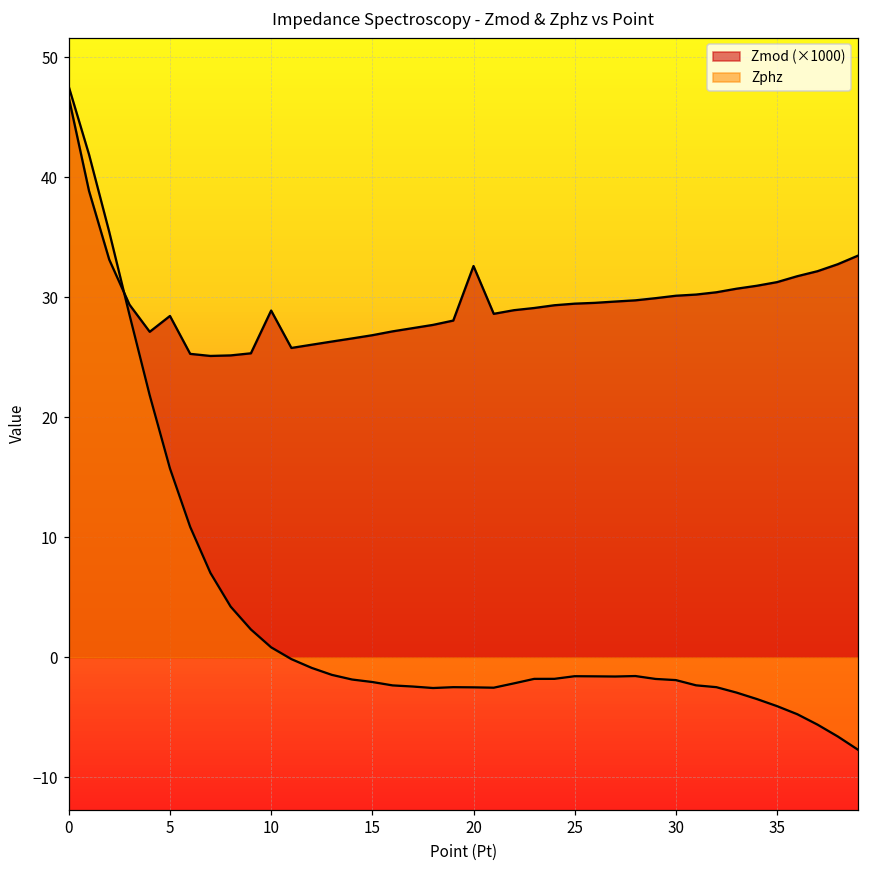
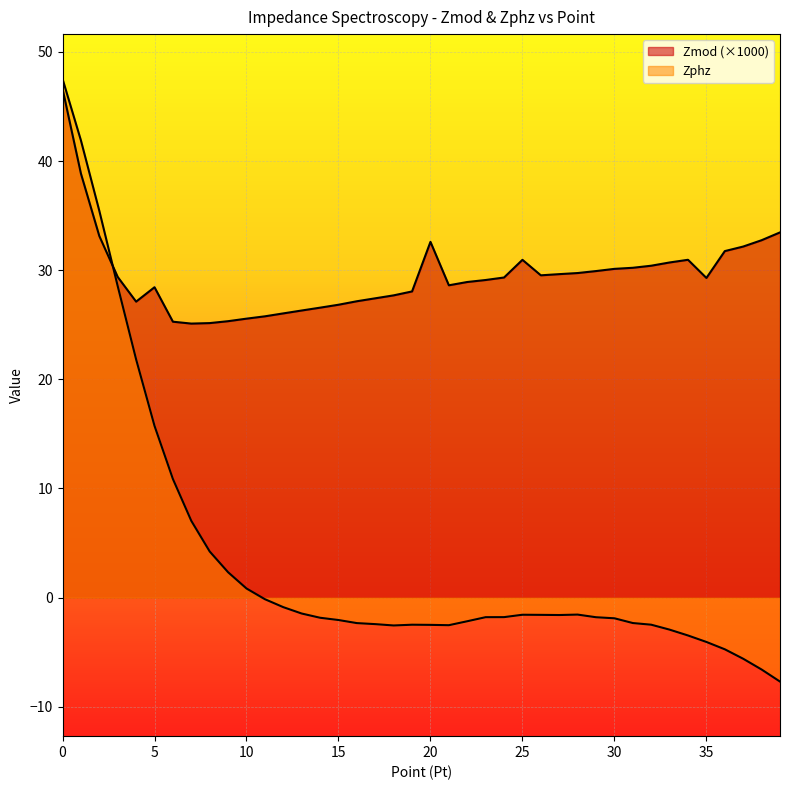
  {
    "Zmod (×1000)": {
      "0": 46.6,
      "5": 28.4,
-     "10": 28.9,
+     "10": 25.6,
      "15": 26.8,
      "20": 32.6,
-     "25": 29.5,
+     "25": 30.9,
      "30": 30.1,
-     "35": 31.3
+     "35": 29.3
    }
  }
